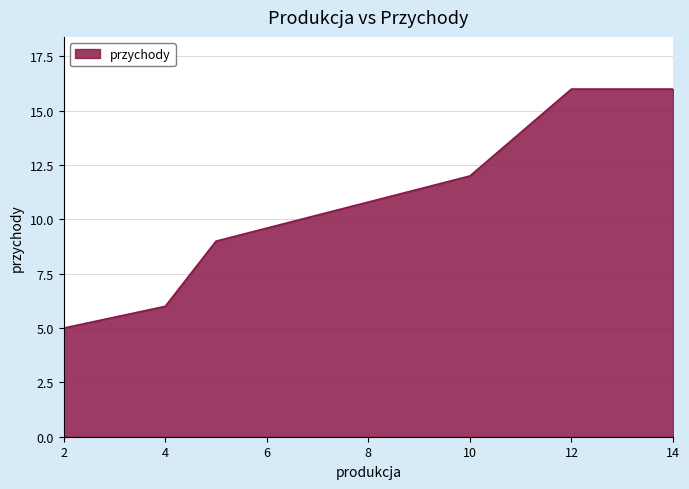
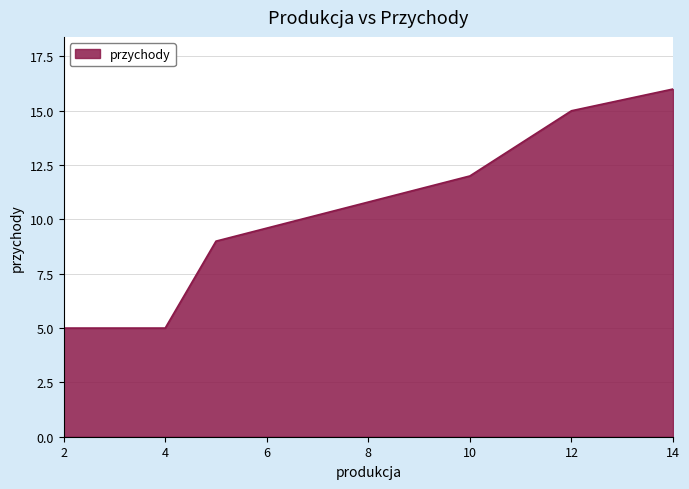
  {
    "2": 5,
-   "4": 6,
+   "4": 5,
    "10": 12,
-   "12": 16,
+   "12": 15,
    "14": 16
  }
